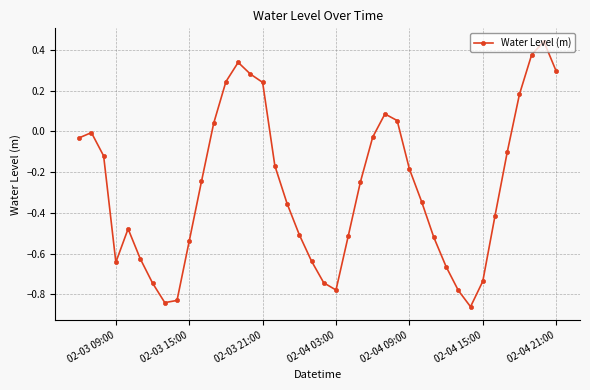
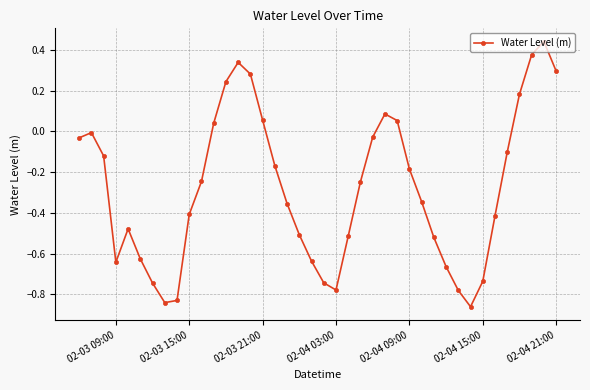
  {
    "02-03 09:00": -0.64,
-   "02-03 15:00": -0.54,
-   "02-03 21:00": 0.24,
+   "02-03 15:00": -0.41,
+   "02-03 21:00": 0.06,
    "02-04 03:00": -0.78,
    "02-04 09:00": -0.18,
    "02-04 15:00": -0.74,
    "02-04 21:00": 0.30
  }
